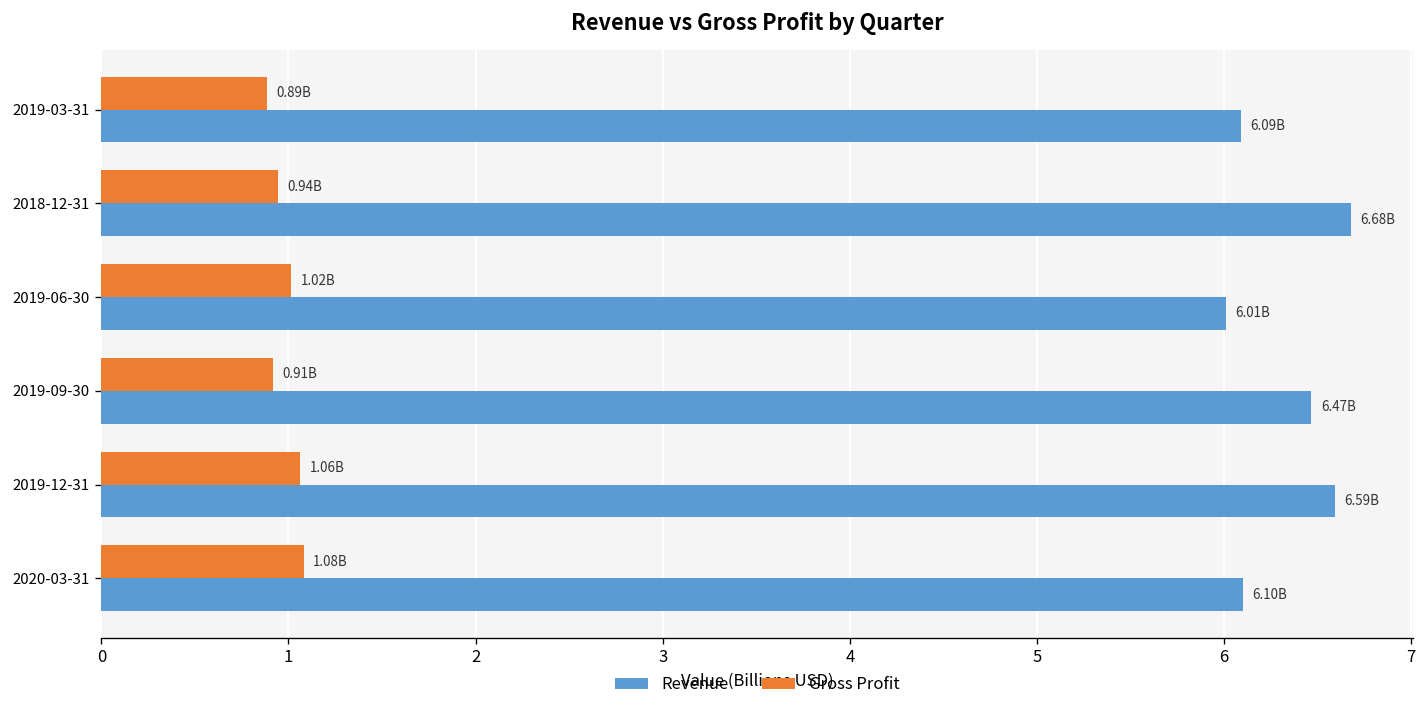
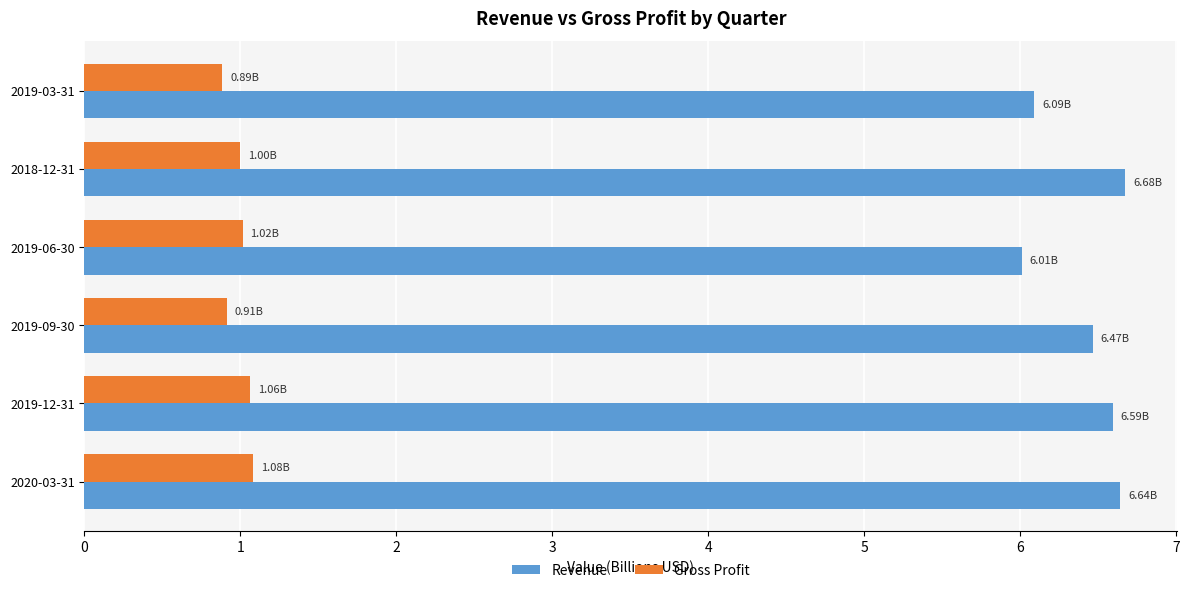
  {
    "Revenue": {
      "2019-03-31": "6.09B",
      "2018-12-31": "6.68B",
      "2019-06-30": "6.01B",
      "2019-09-30": "6.47B",
      "2019-12-31": "6.59B",
-     "2020-03-31": "6.10B"
+     "2020-03-31": "6.64B"
    },
    "Gross Profit": {
      "2019-03-31": "0.89B",
-     "2018-12-31": "0.94B",
+     "2018-12-31": "1.00B",
      "2019-06-30": "1.02B",
      "2019-09-30": "0.91B",
      "2019-12-31": "1.06B",
      "2020-03-31": "1.08B"
    }
  }
